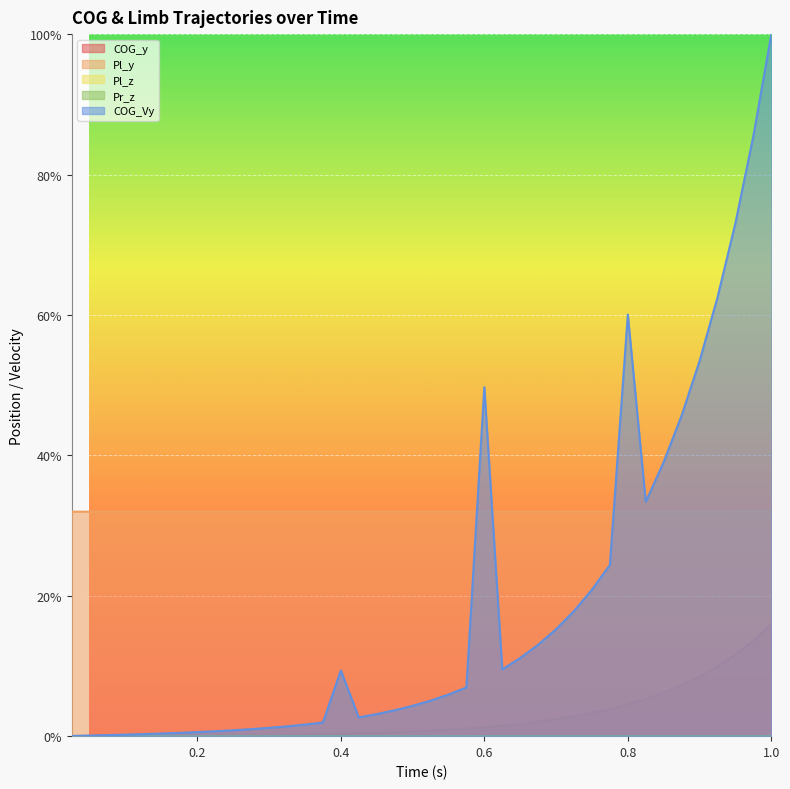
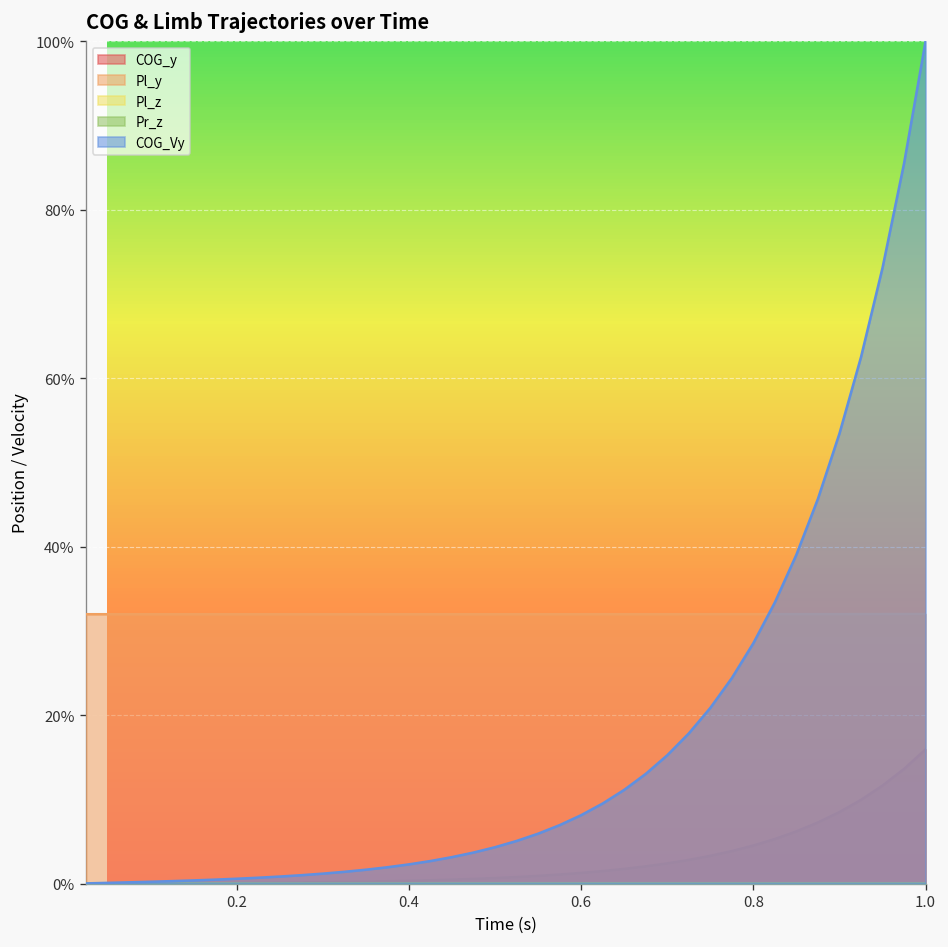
  {
    "COG_y": {
      "0.6": "1%",
      "0.8": "5%",
      "1.0": "16%"
    },
    "Pl_y": {
      "0.2": "32%",
      "0.4": "32%",
      "0.6": "32%",
      "0.8": "32%",
      "1.0": "32%"
    },
    "Pr_z": {
      "0.6": "0%",
      "0.8": "0%",
      "1.0": "0%"
    },
    "COG_Vy": {
      "0.2": "1%",
-     "0.4": "9%",
-     "0.6": "50%",
-     "0.8": "60%",
+     "0.4": "2%",
+     "0.6": "8%",
+     "0.8": "29%",
      "1.0": "100%"
    }
  }
